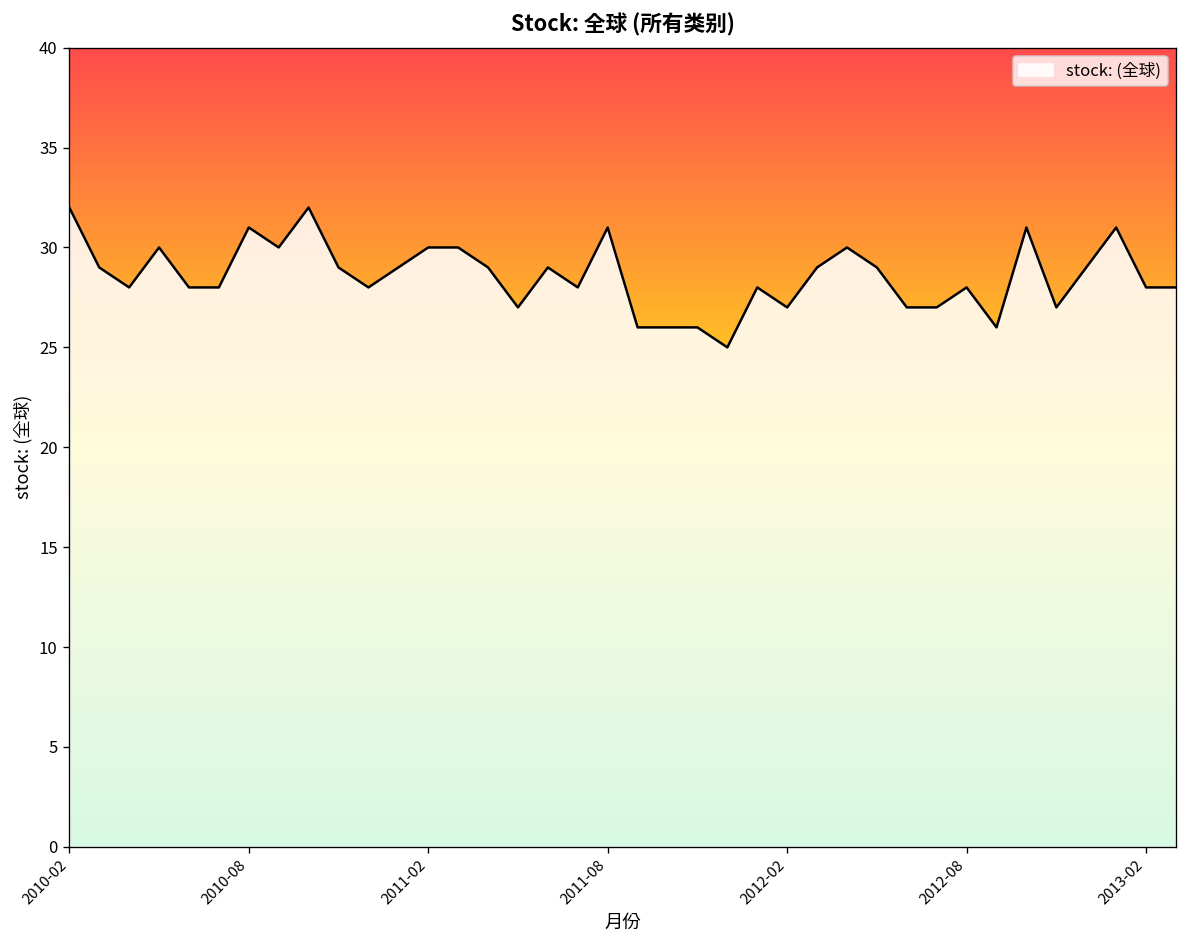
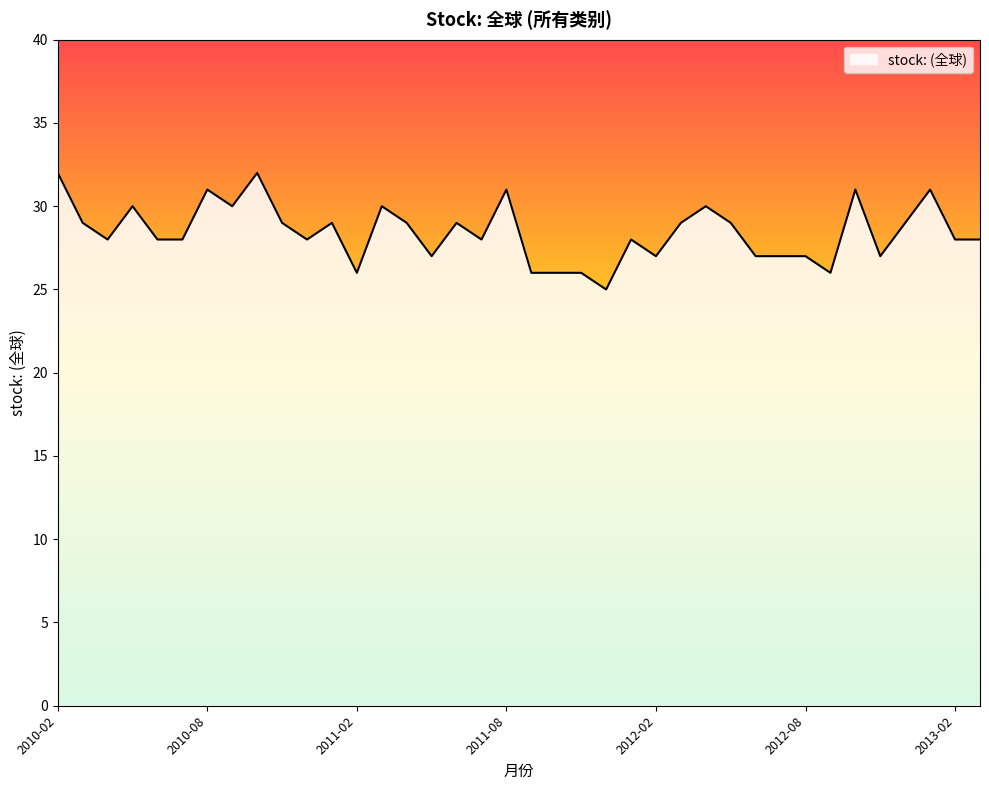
  {
    "2010-02": 32,
    "2010-08": 31,
-   "2011-02": 30,
+   "2011-02": 26,
    "2011-08": 31,
    "2012-02": 27,
-   "2012-08": 28,
+   "2012-08": 27,
    "2013-02": 28
  }
